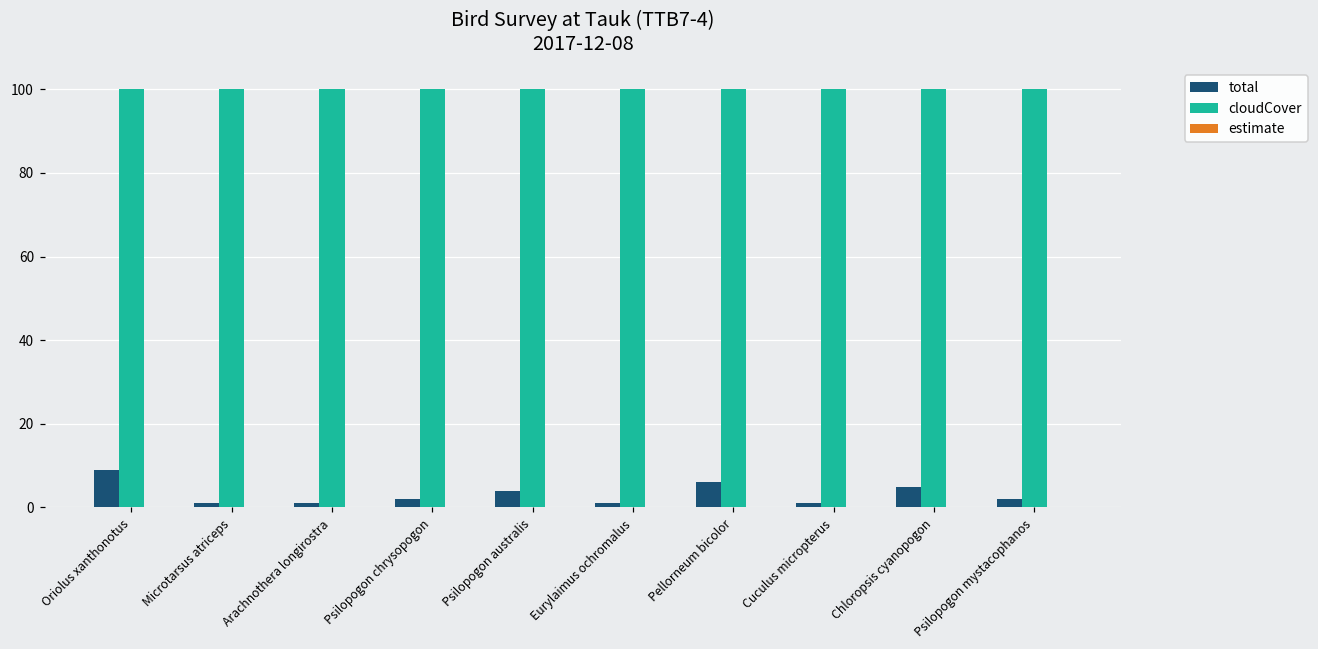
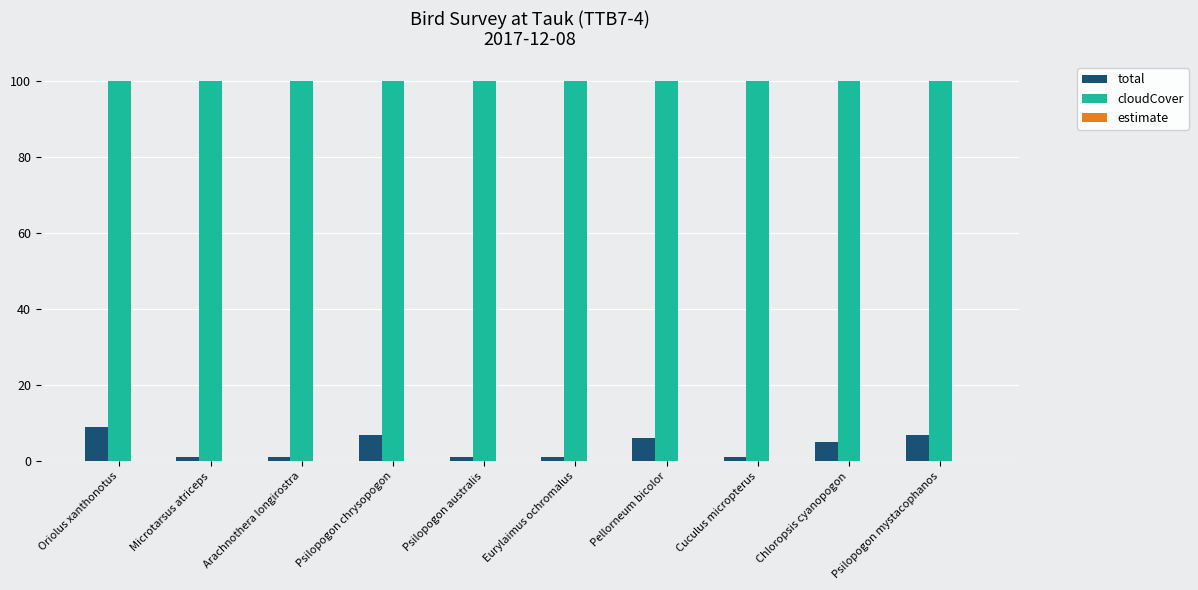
  {
    "total": {
      "Oriolus xanthonotus": 9,
      "Microtarsus atriceps": 1,
      "Arachnothera longirostra": 1,
-     "Psilopogon chrysopogon": 2,
-     "Psilopogon australis": 4,
+     "Psilopogon chrysopogon": 7,
+     "Psilopogon australis": 1,
      "Eurylaimus ochromalus": 1,
      "Pellorneum bicolor": 6,
      "Cuculus micropterus": 1,
      "Chloropsis cyanopogon": 5,
-     "Psilopogon mystacophanos": 2
+     "Psilopogon mystacophanos": 7
    },
    "cloudCover": {
      "Oriolus xanthonotus": 100,
      "Microtarsus atriceps": 100,
      "Arachnothera longirostra": 100,
      "Psilopogon chrysopogon": 100,
      "Psilopogon australis": 100,
      "Eurylaimus ochromalus": 100,
      "Pellorneum bicolor": 100,
      "Cuculus micropterus": 100,
      "Chloropsis cyanopogon": 100,
      "Psilopogon mystacophanos": 100
    },
    "estimate": {
      "Oriolus xanthonotus": 0,
      "Microtarsus atriceps": 0,
      "Arachnothera longirostra": 0,
      "Psilopogon chrysopogon": 0,
      "Psilopogon australis": 0,
      "Eurylaimus ochromalus": 0,
      "Pellorneum bicolor": 0,
      "Cuculus micropterus": 0,
      "Chloropsis cyanopogon": 0,
      "Psilopogon mystacophanos": 0
    }
  }
